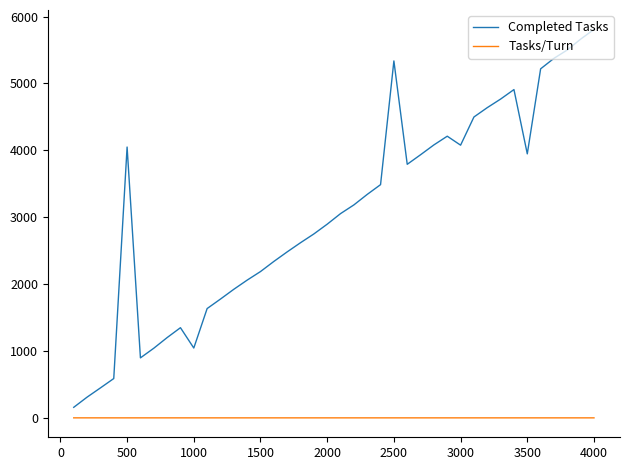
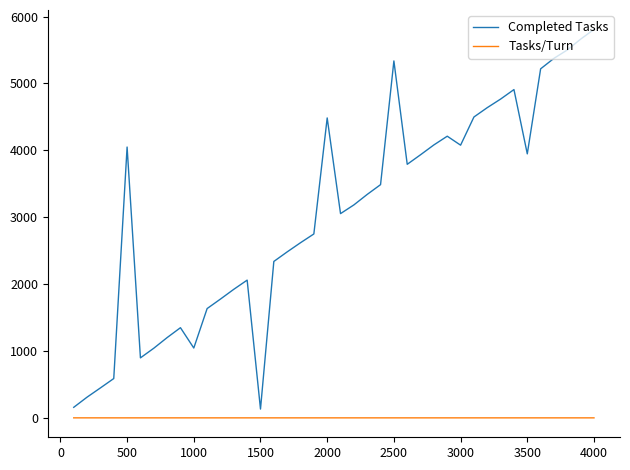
  {
    "Completed Tasks": {
      "500": 4000,
      "1000": 1000,
-     "1500": 2200,
-     "2000": 2900,
+     "1500": 100,
+     "2000": 4500,
      "2500": 5300,
      "3000": 4100,
      "3500": 3900
    },
    "Tasks/Turn": {
      "500": 0,
      "1000": 0,
      "1500": 0,
      "2000": 0,
      "2500": 0,
      "3000": 0,
      "3500": 0,
      "4000": 0
    }
  }
